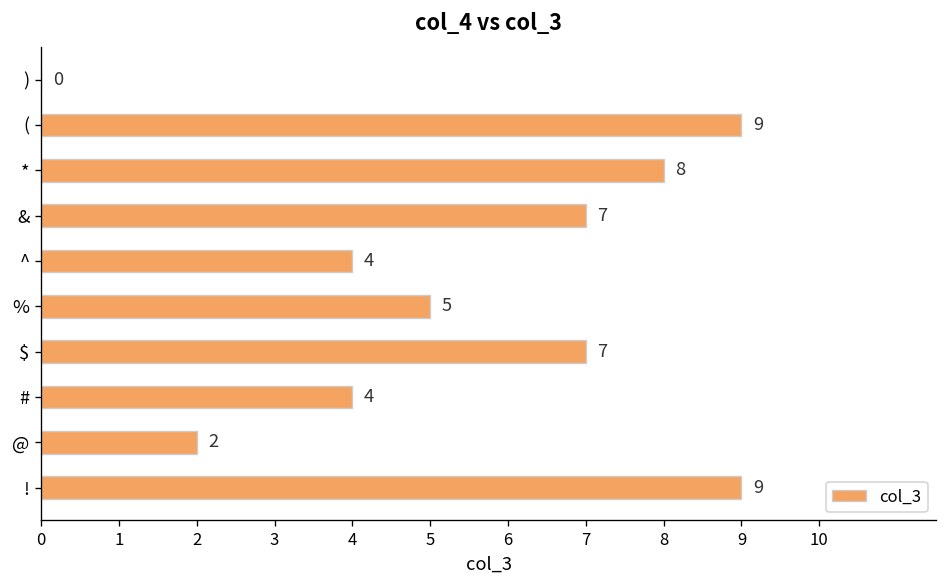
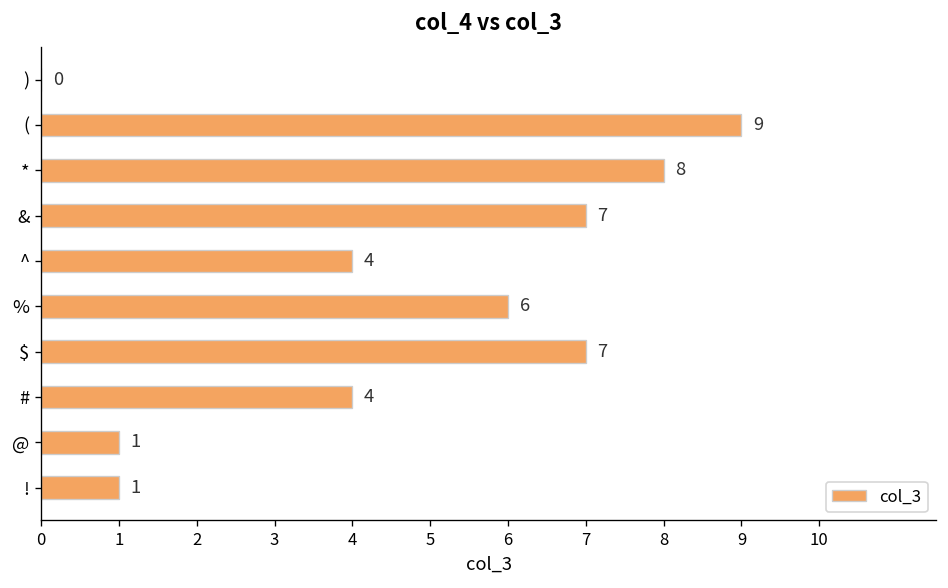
  {
    ")": 0,
    "(": 9,
    "*": 8,
    "&": 7,
    "^": 4,
-   "%": 5,
+   "%": 6,
    "$": 7,
    "#": 4,
-   "@": 2,
-   "!": 9
+   "@": 1,
+   "!": 1
  }
